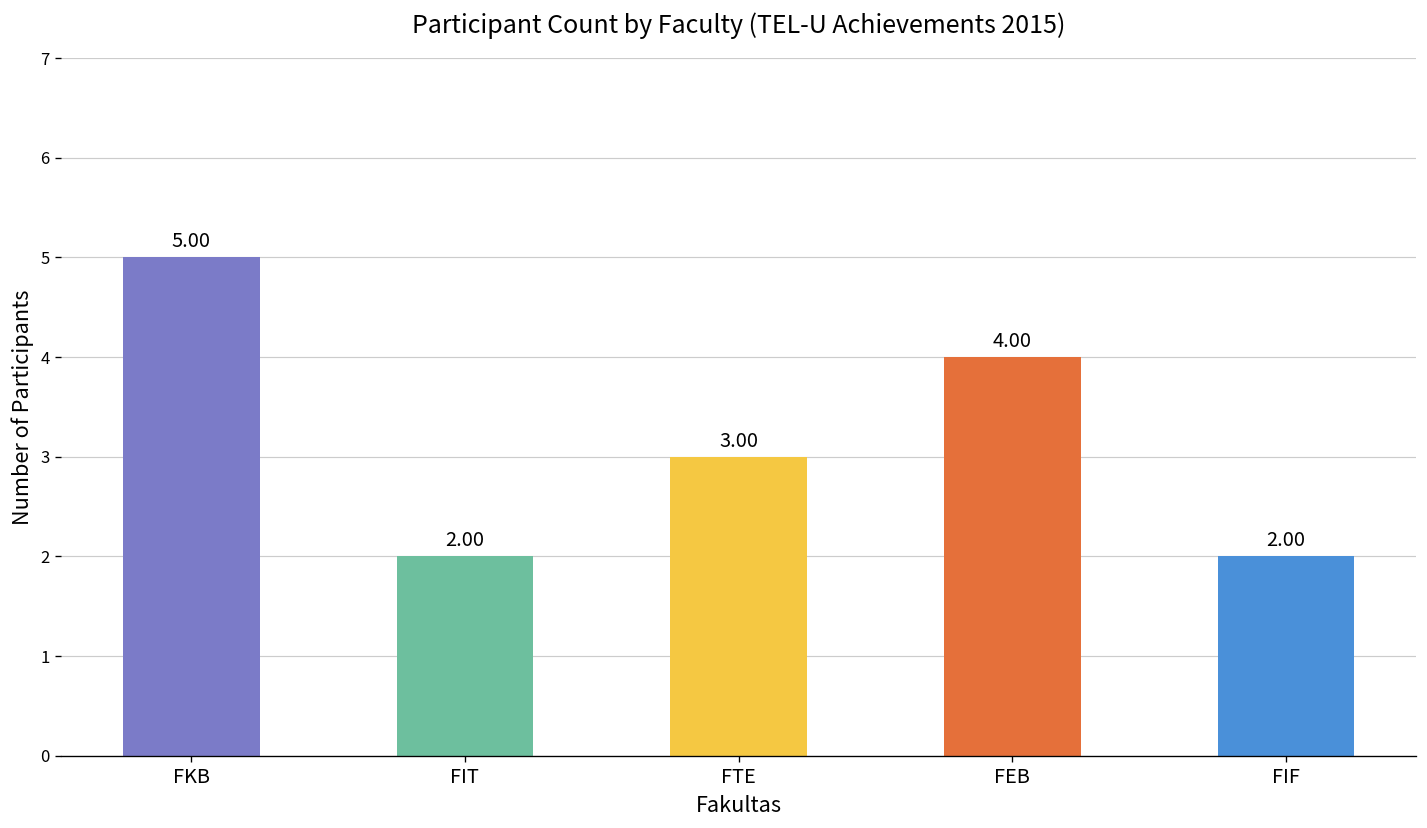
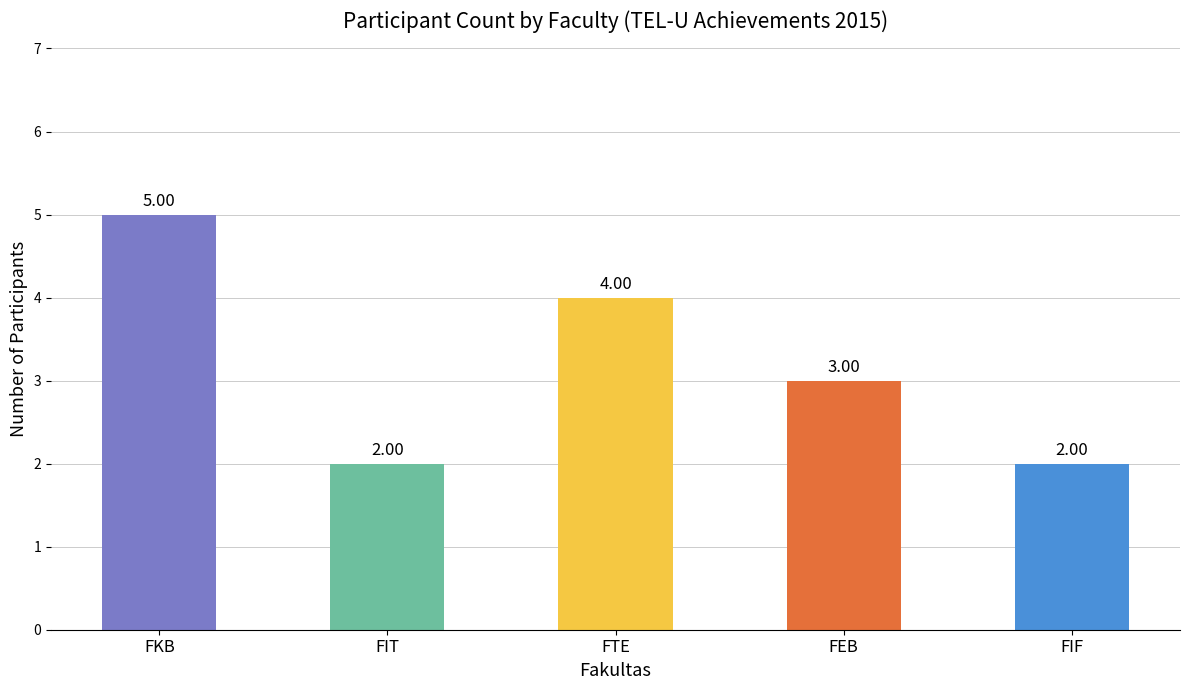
  {
    "FKB": 5.00,
    "FIT": 2.00,
-   "FTE": 3.00,
-   "FEB": 4.00,
+   "FTE": 4.00,
+   "FEB": 3.00,
    "FIF": 2.00
  }
